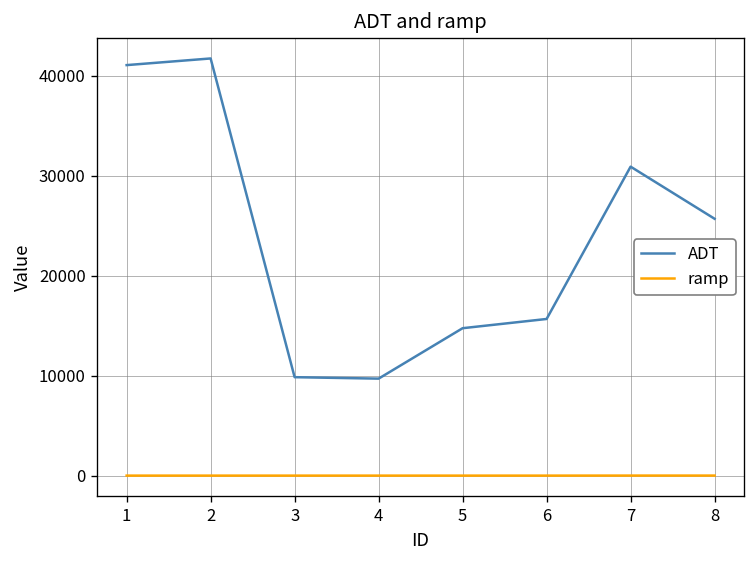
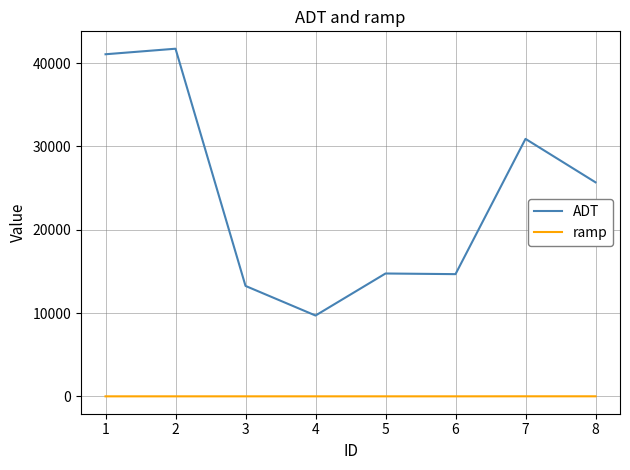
  {
    "ADT": {
      "1": 41000,
      "2": 42000,
-     "3": 10000,
+     "3": 13000,
      "4": 10000,
      "5": 15000,
-     "6": 16000,
+     "6": 15000,
      "7": 31000,
      "8": 26000
    },
    "ramp": {
      "1": 0,
      "2": 0,
      "3": 0,
      "4": 0,
      "5": 0,
      "6": 0,
      "7": 0,
      "8": 0
    }
  }
